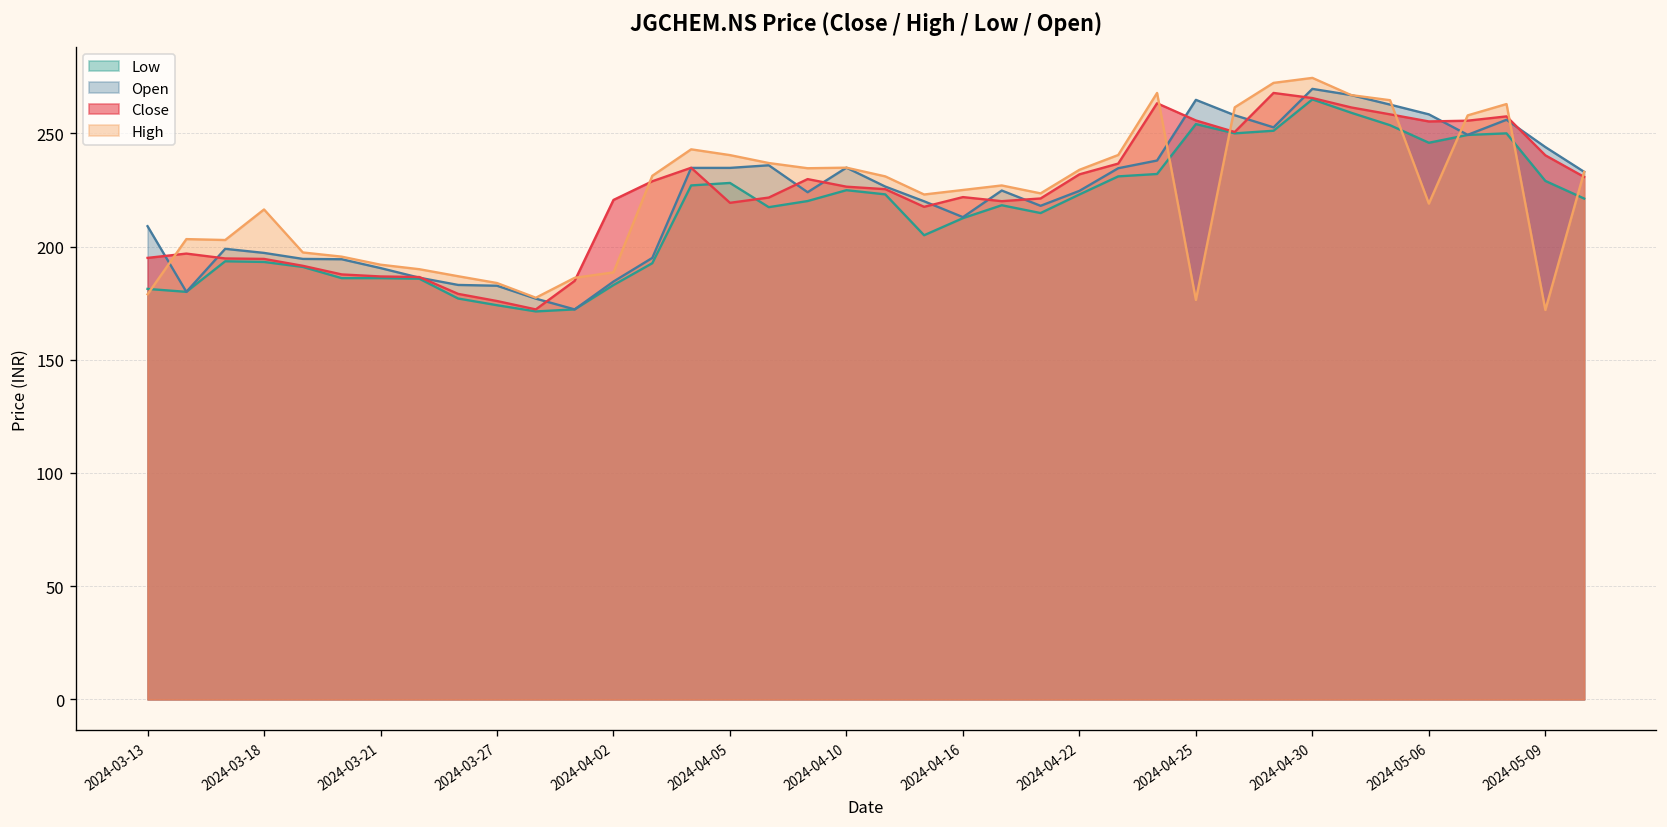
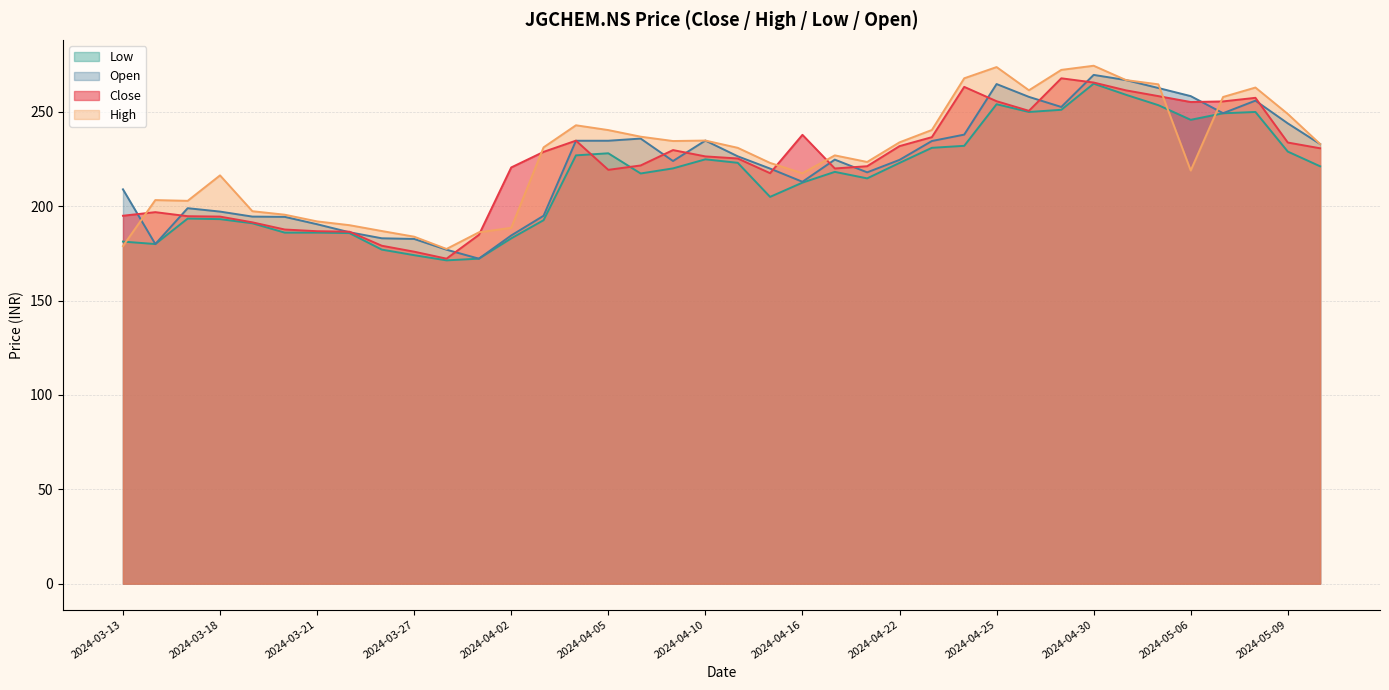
  {
    "Close": {
      "2024-03-13": 195,
      "2024-03-27": 176,
      "2024-04-02": 221,
      "2024-04-05": 219,
      "2024-04-10": 226,
-     "2024-04-16": 222,
+     "2024-04-16": 238,
      "2024-04-22": 232,
      "2024-04-25": 256,
      "2024-05-06": 255,
-     "2024-05-09": 240
+     "2024-05-09": 234
    },
    "High": {
      "2024-03-13": 179,
      "2024-03-18": 216,
      "2024-03-21": 192,
      "2024-04-02": 189,
      "2024-04-05": 240,
-     "2024-04-16": 225,
+     "2024-04-16": 218,
      "2024-04-22": 234,
-     "2024-04-25": 176,
+     "2024-04-25": 274,
      "2024-04-30": 275,
      "2024-05-06": 219,
-     "2024-05-09": 172
+     "2024-05-09": 249
    }
  }
